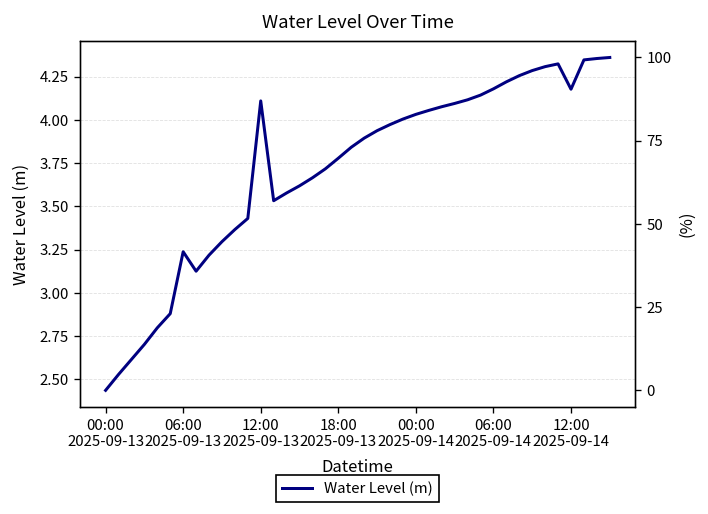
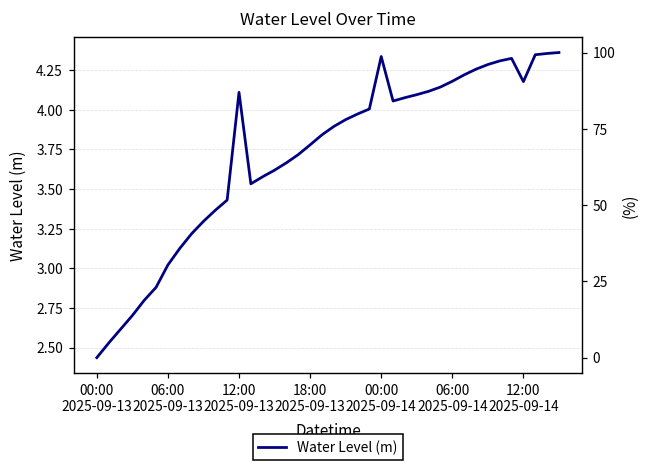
  {
    "00:00 2025-09-13": 2.44,
-   "06:00 2025-09-13": 3.24,
+   "06:00 2025-09-13": 3.02,
    "12:00 2025-09-13": 4.11,
    "18:00 2025-09-13": 3.78,
-   "00:00 2025-09-14": 4.03,
+   "00:00 2025-09-14": 4.34,
    "06:00 2025-09-14": 4.18,
    "12:00 2025-09-14": 4.18
  }
